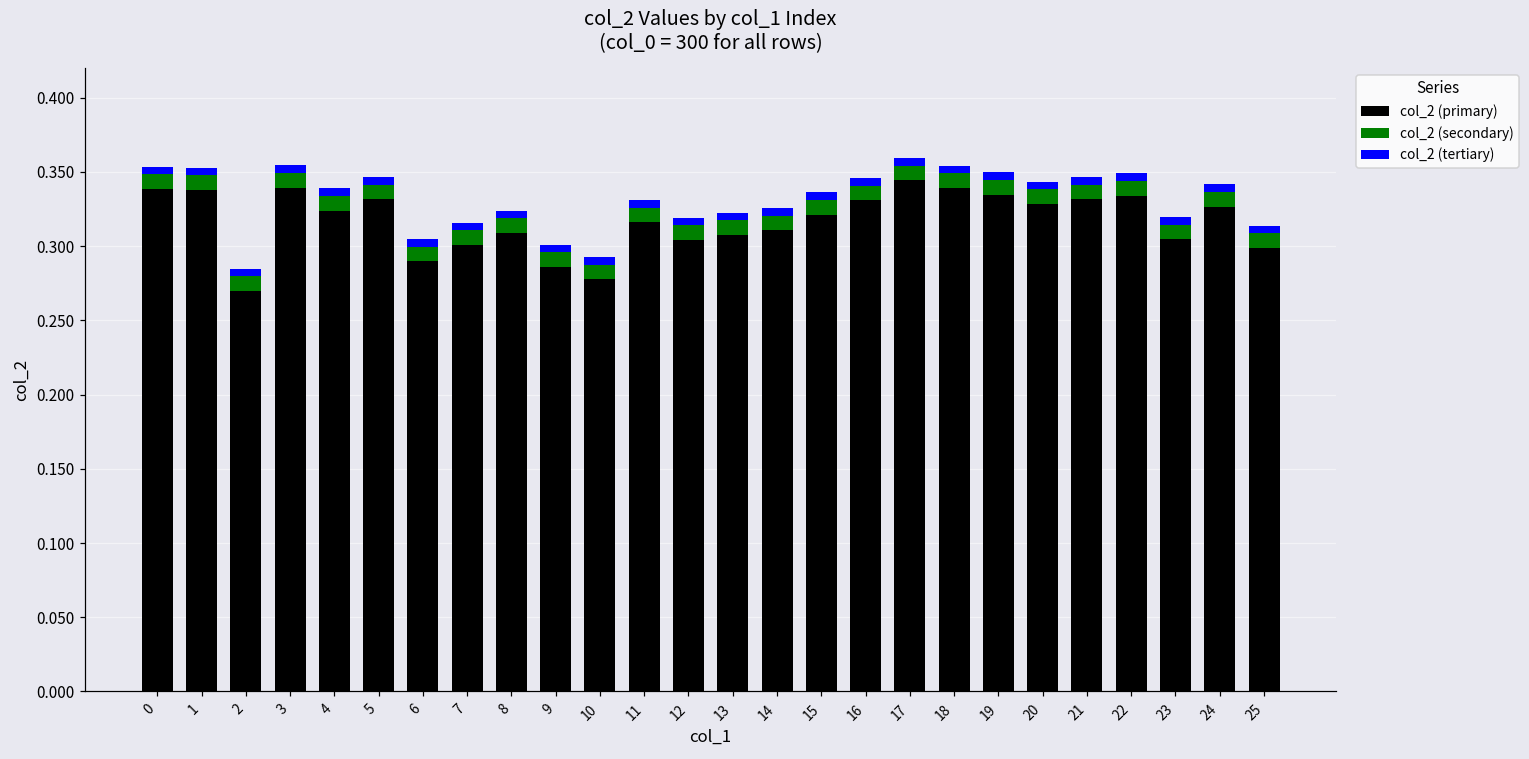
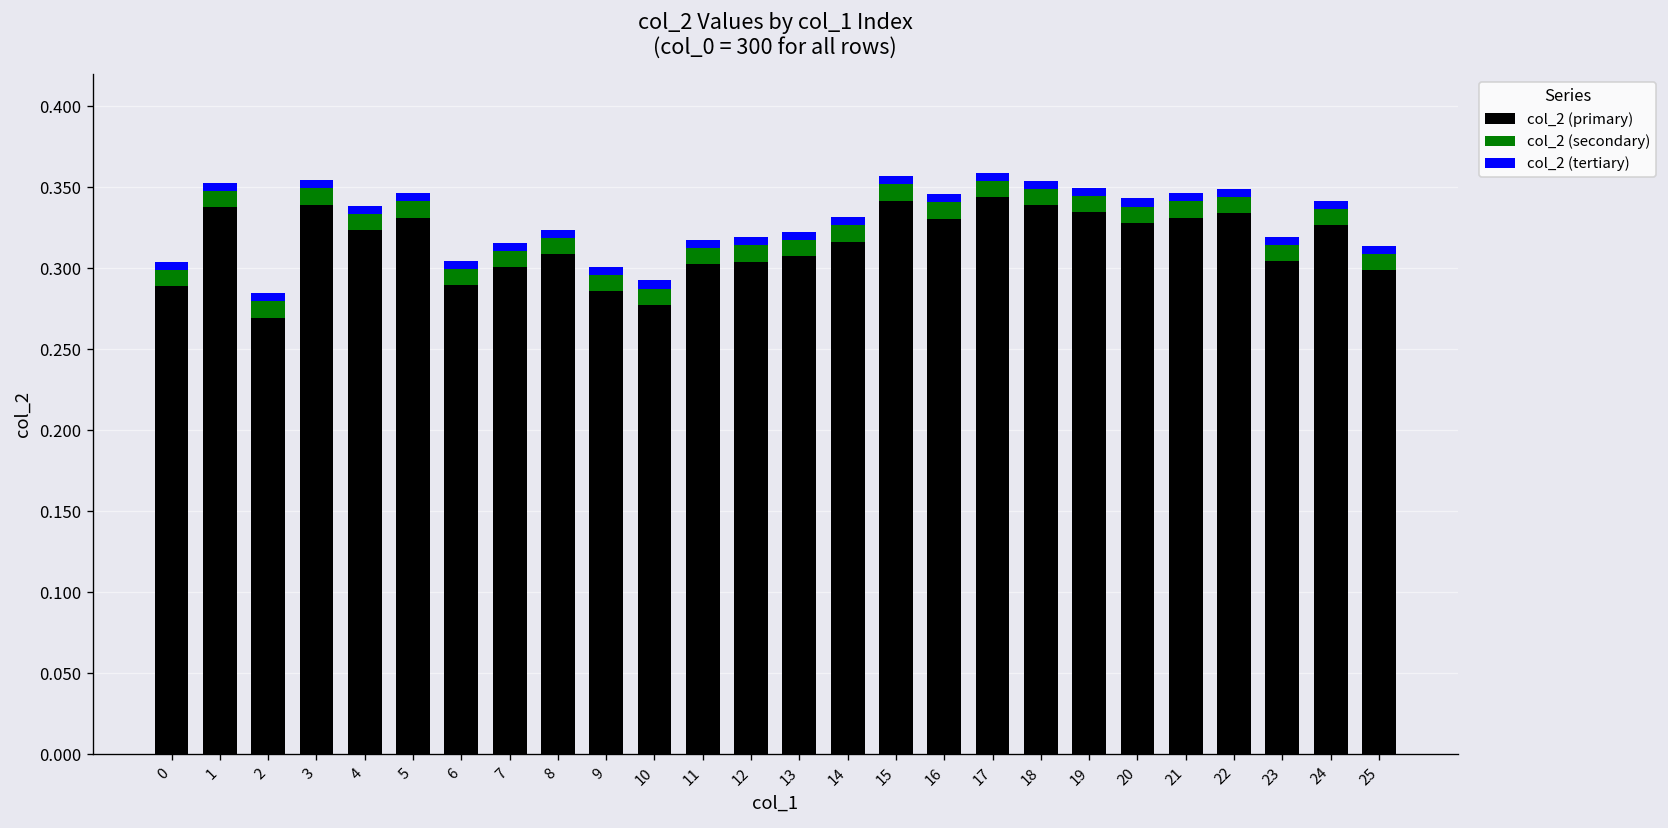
  {
    "col_2 (primary)": {
-     "0": 0.338,
+     "0": 0.289,
      "1": 0.338,
      "2": 0.270,
      "3": 0.339,
      "4": 0.324,
      "5": 0.331,
      "6": 0.290,
      "7": 0.301,
      "8": 0.309,
      "9": 0.286,
      "10": 0.278,
-     "11": 0.316,
+     "11": 0.303,
      "12": 0.304,
      "13": 0.307,
-     "14": 0.311,
-     "15": 0.321,
+     "14": 0.317,
+     "15": 0.342,
      "16": 0.331,
      "17": 0.344,
      "18": 0.339,
      "19": 0.335,
      "20": 0.328,
      "21": 0.331,
      "22": 0.334,
      "23": 0.304,
      "24": 0.327,
      "25": 0.299
    },
    "col_2 (secondary)": {
      "0": 0.010,
      "1": 0.010,
      "2": 0.010,
      "3": 0.010,
      "4": 0.010,
      "5": 0.010,
      "6": 0.010,
      "7": 0.010,
      "8": 0.010,
      "9": 0.010,
      "10": 0.010,
      "11": 0.010,
      "12": 0.010,
      "13": 0.010,
      "14": 0.010,
      "15": 0.010,
      "16": 0.010,
      "17": 0.010,
      "18": 0.010,
      "19": 0.010,
      "20": 0.010,
      "21": 0.010,
      "22": 0.010,
      "23": 0.010,
      "24": 0.010,
      "25": 0.010
    },
    "col_2 (tertiary)": {
      "0": 0.005,
      "1": 0.005,
      "2": 0.005,
      "3": 0.005,
      "4": 0.005,
      "5": 0.005,
      "6": 0.005,
      "7": 0.005,
      "8": 0.005,
      "9": 0.005,
      "10": 0.005,
      "11": 0.005,
      "12": 0.005,
      "13": 0.005,
      "14": 0.005,
      "15": 0.005,
      "16": 0.005,
      "17": 0.005,
      "18": 0.005,
      "19": 0.005,
      "20": 0.005,
      "21": 0.005,
      "22": 0.005,
      "23": 0.005,
      "24": 0.005,
      "25": 0.005
    }
  }
